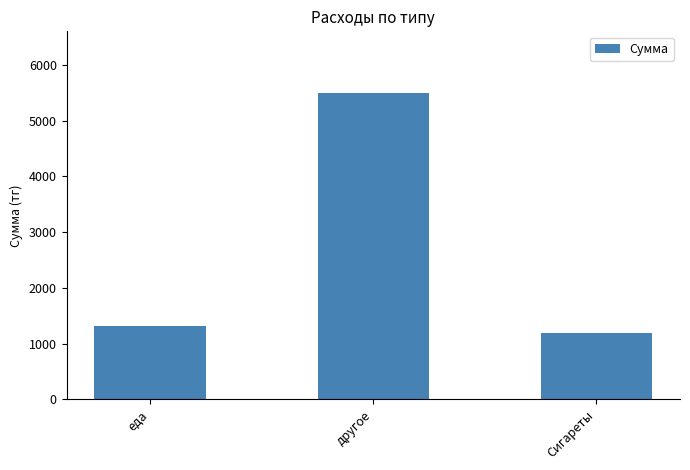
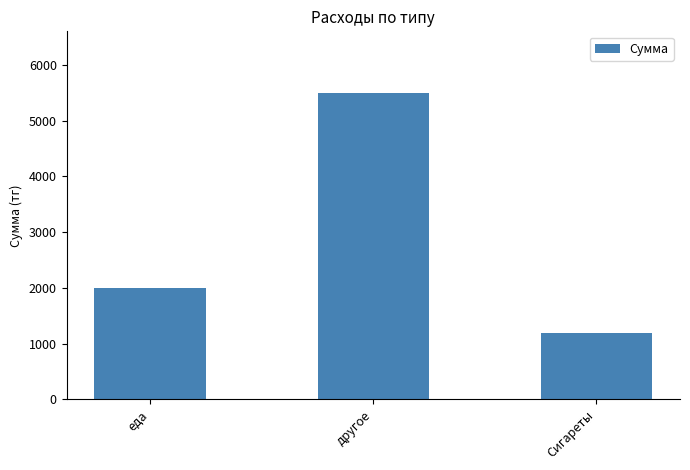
  {
-   "еда": 1300,
+   "еда": 2000,
    "другое": 5500,
    "Сигареты": 1200
  }
